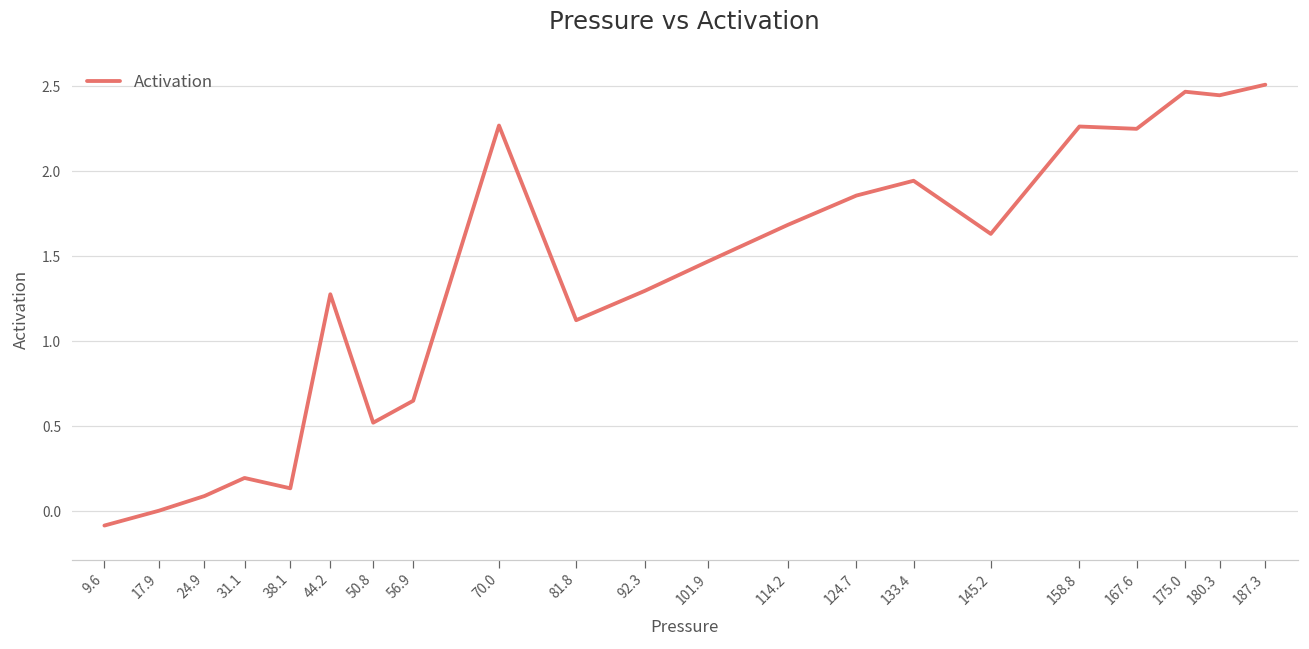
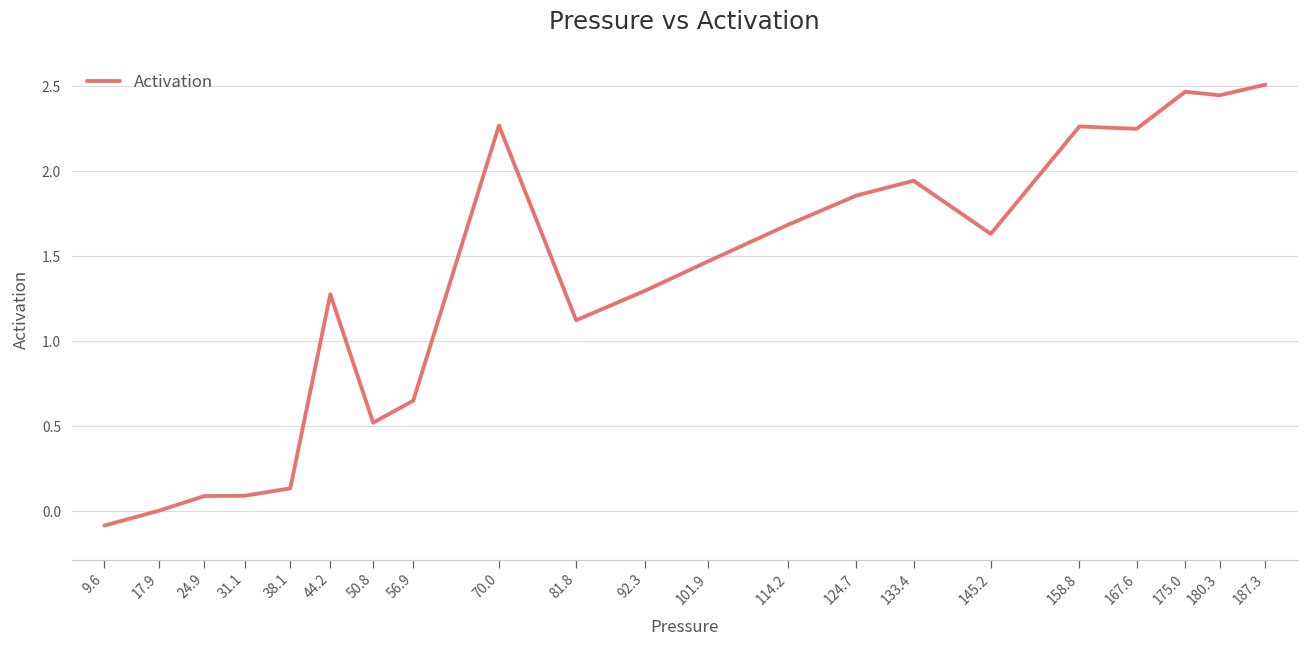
  {
    "9.6": -0.08,
    "17.9": 0.00,
    "24.9": 0.09,
-   "31.1": 0.20,
+   "31.1": 0.09,
    "38.1": 0.14,
    "44.2": 1.28,
    "50.8": 0.52,
    "56.9": 0.65,
    "70.0": 2.27,
    "81.8": 1.12,
    "92.3": 1.30,
    "101.9": 1.47,
    "114.2": 1.68,
    "124.7": 1.86,
    "133.4": 1.94,
    "145.2": 1.63,
    "158.8": 2.26,
    "167.6": 2.25,
    "175.0": 2.47,
    "180.3": 2.45,
    "187.3": 2.51
  }
